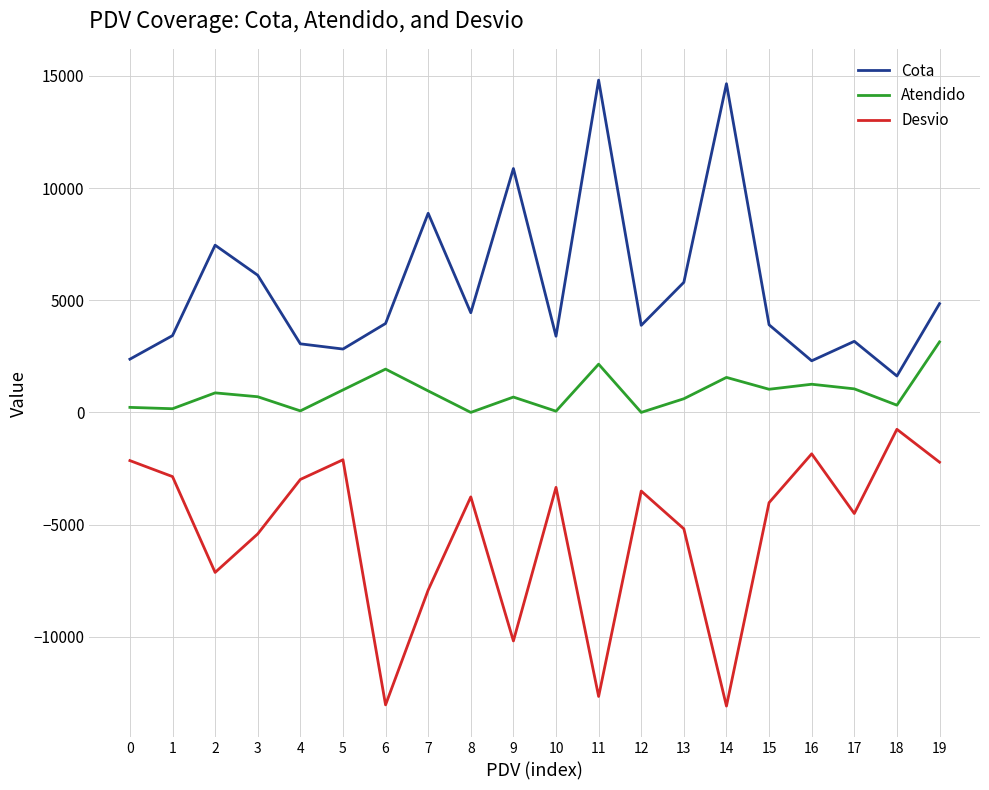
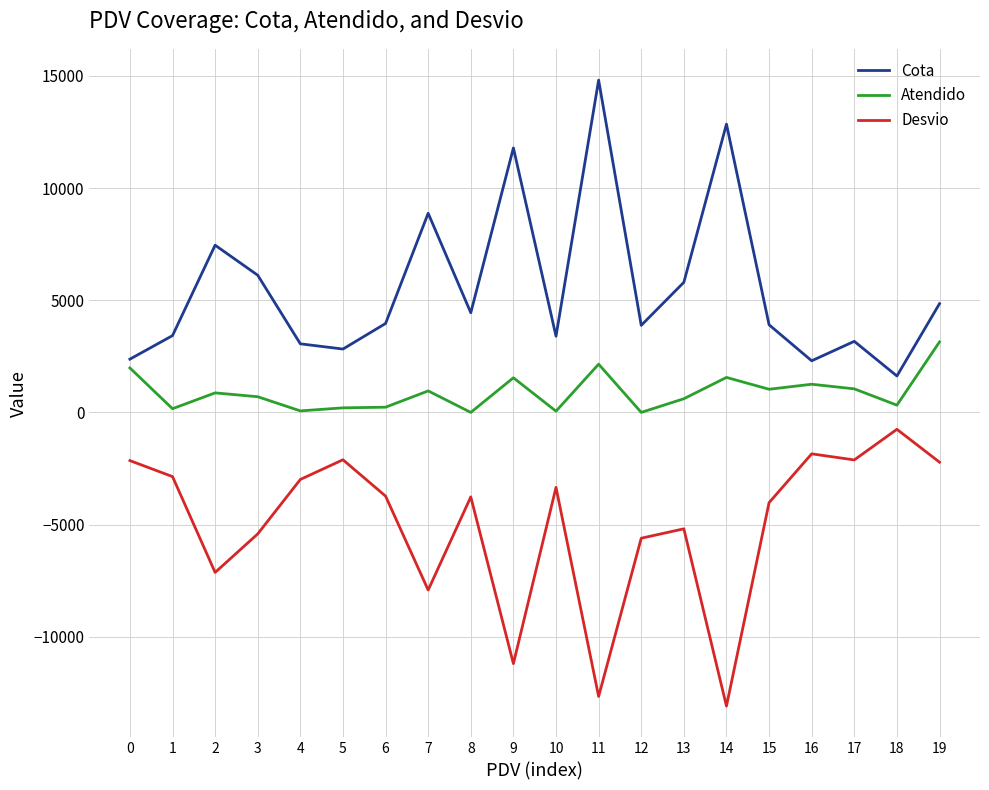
  {
    "Cota": {
      "0": 2400,
      "1": 3400,
      "2": 7500,
      "3": 6100,
      "4": 3100,
      "5": 2800,
      "6": 4000,
      "7": 8900,
      "8": 4400,
-     "9": 10900,
+     "9": 11800,
      "10": 3400,
      "11": 14800,
      "12": 3900,
      "13": 5800,
-     "14": 14600,
+     "14": 12800,
      "15": 3900,
      "16": 2300,
      "17": 3200,
      "18": 1600,
      "19": 4800
    },
    "Atendido": {
-     "0": 200,
+     "0": 2000,
      "1": 200,
      "2": 900,
      "3": 700,
      "4": 100,
-     "5": 1000,
-     "6": 1900,
+     "5": 200,
+     "6": 200,
      "7": 1000,
      "8": 0,
-     "9": 700,
+     "9": 1500,
      "10": 100,
      "11": 2100,
      "12": 0,
      "13": 600,
      "14": 1600,
      "15": 1000,
      "16": 1300,
      "17": 1000,
      "18": 300,
      "19": 3100
    },
    "Desvio": {
      "0": -2100,
      "1": -2900,
      "2": -7100,
      "3": -5400,
      "4": -3000,
      "5": -2100,
-     "6": -13000,
+     "6": -3700,
      "7": -7900,
      "8": -3800,
-     "9": -10200,
+     "9": -11200,
      "10": -3300,
      "11": -12700,
-     "12": -3500,
+     "12": -5600,
      "13": -5200,
      "14": -13100,
      "15": -4000,
      "16": -1800,
-     "17": -4500,
+     "17": -2100,
      "18": -800,
      "19": -2200
    }
  }
